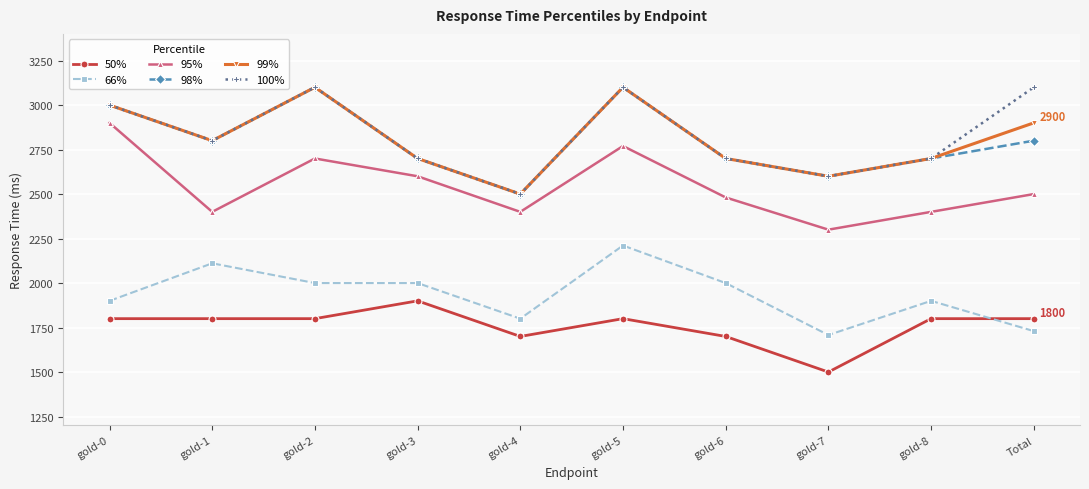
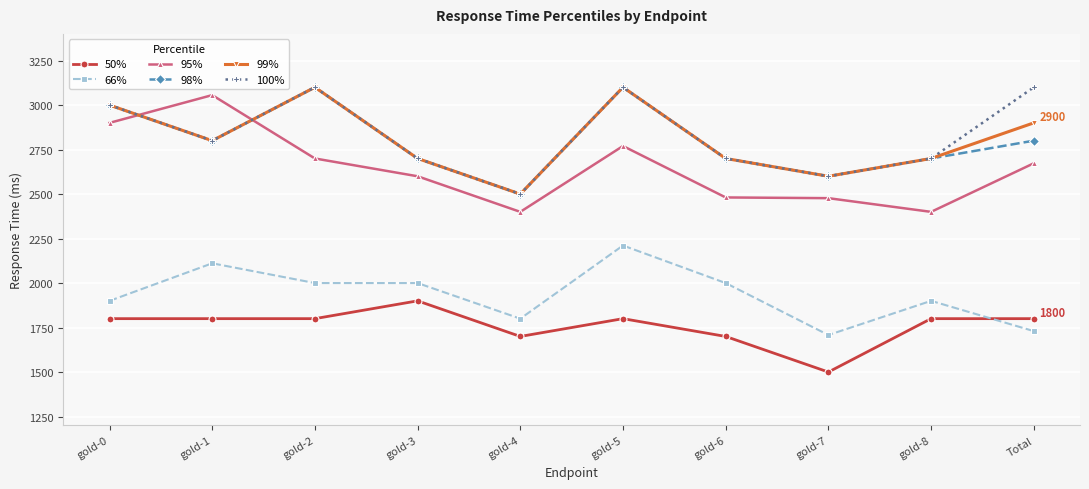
  {
    "66%": {
      "gold-0": 1900,
      "gold-1": 2110,
      "gold-2": 2000,
      "gold-3": 2000,
      "gold-4": 1800,
      "gold-5": 2210,
      "gold-6": 2000,
      "gold-7": 1710,
      "gold-8": 1900,
      "Total": 1730
    },
    "95%": {
      "gold-0": 2900,
-     "gold-1": 2400,
+     "gold-1": 3060,
      "gold-2": 2700,
      "gold-3": 2600,
      "gold-4": 2400,
      "gold-5": 2770,
      "gold-6": 2480,
-     "gold-7": 2300,
+     "gold-7": 2480,
      "gold-8": 2400,
-     "Total": 2500
+     "Total": 2670
    }
  }
